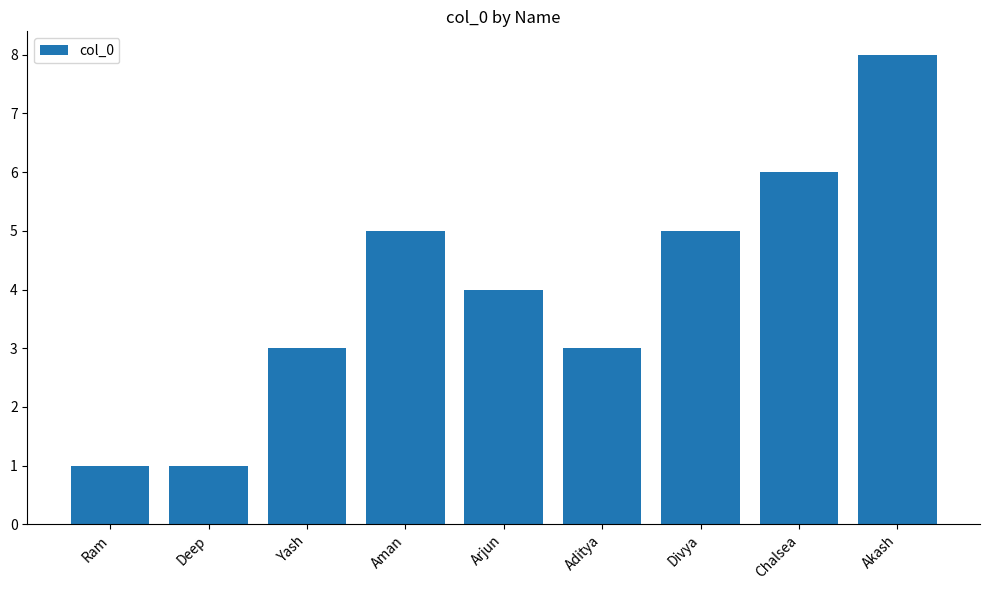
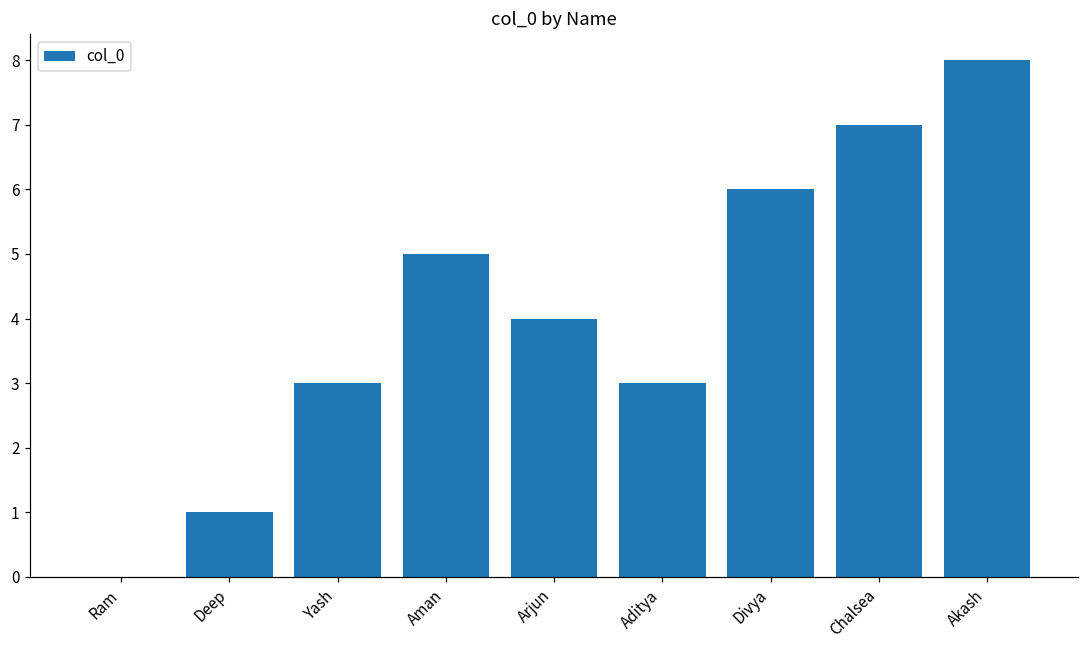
  {
-   "Ram": 1,
+   "Ram": 0,
    "Deep": 1,
    "Yash": 3,
    "Aman": 5,
    "Arjun": 4,
    "Aditya": 3,
-   "Divya": 5,
-   "Chalsea": 6,
+   "Divya": 6,
+   "Chalsea": 7,
    "Akash": 8
  }
